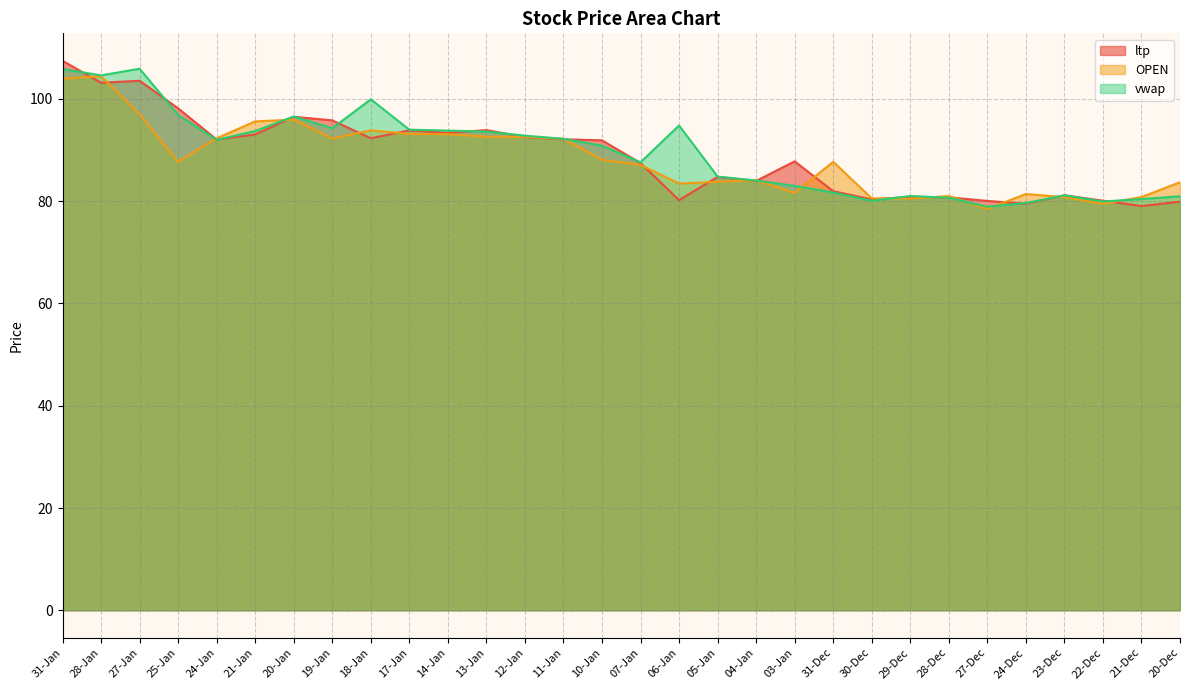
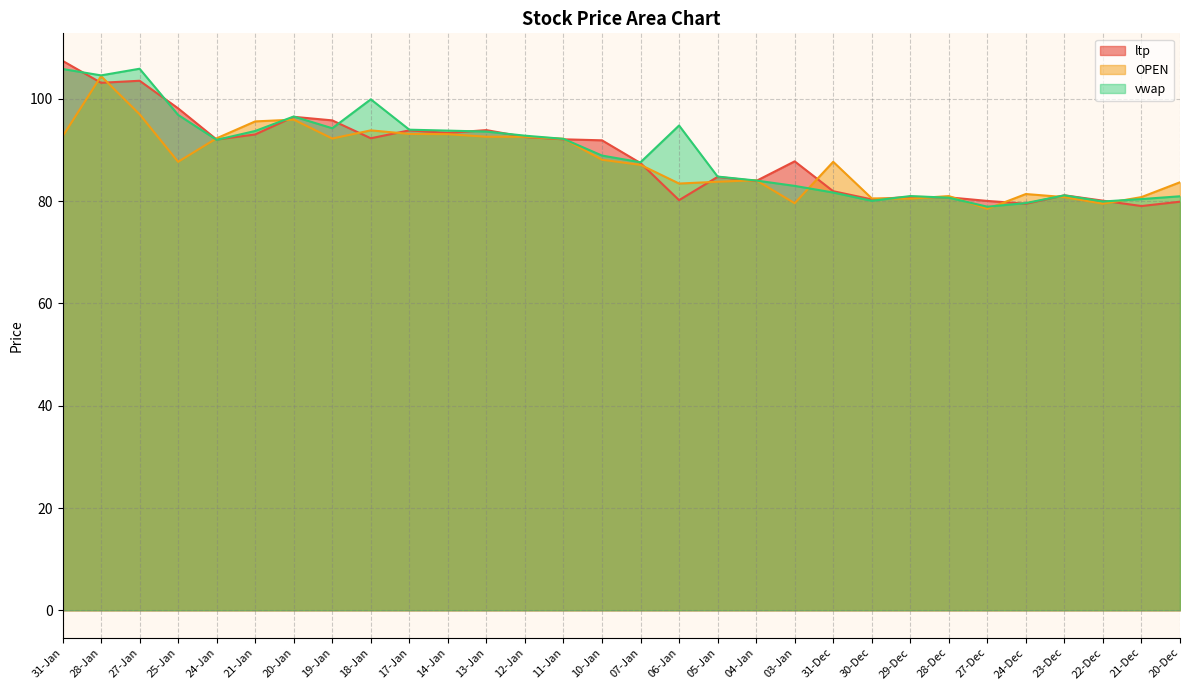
  {
    "ltp": {
      "31-Jan": 107,
      "28-Jan": 103,
      "27-Jan": 104,
      "25-Jan": 98,
      "21-Jan": 93,
      "19-Jan": 96,
      "18-Jan": 92,
      "10-Jan": 92,
      "06-Jan": 80,
      "03-Jan": 88,
      "27-Dec": 80,
      "21-Dec": 79,
      "20-Dec": 80
    },
    "OPEN": {
-     "31-Jan": 104,
+     "31-Jan": 93,
      "27-Jan": 97,
      "25-Jan": 88,
      "21-Jan": 96,
      "20-Jan": 96,
      "19-Jan": 92,
      "18-Jan": 94,
      "17-Jan": 93,
      "13-Jan": 93,
      "10-Jan": 88,
      "06-Jan": 83,
      "05-Jan": 84,
-     "03-Jan": 82,
+     "03-Jan": 80,
      "31-Dec": 88,
      "24-Dec": 81,
      "20-Dec": 84
    },
    "vwap": {
      "31-Jan": 106,
      "27-Jan": 106,
      "25-Jan": 97,
      "21-Jan": 94,
      "19-Jan": 94,
      "18-Jan": 100,
-     "10-Jan": 91,
+     "10-Jan": 89,
      "06-Jan": 95,
      "03-Jan": 83,
      "20-Dec": 81
    }
  }
